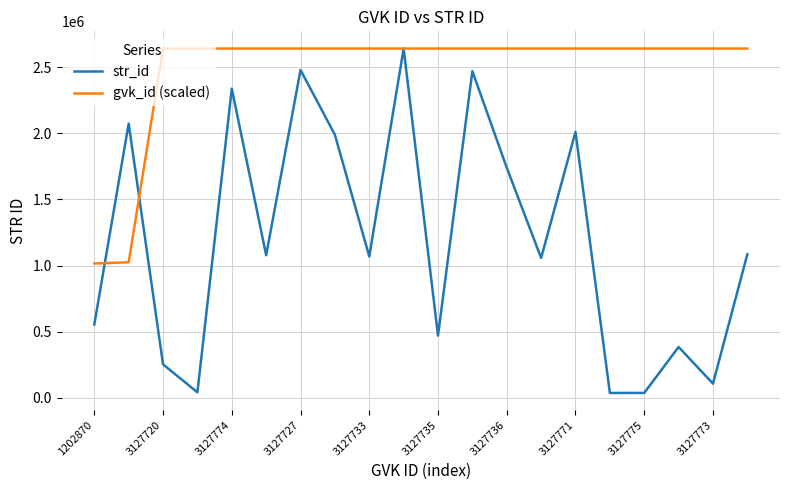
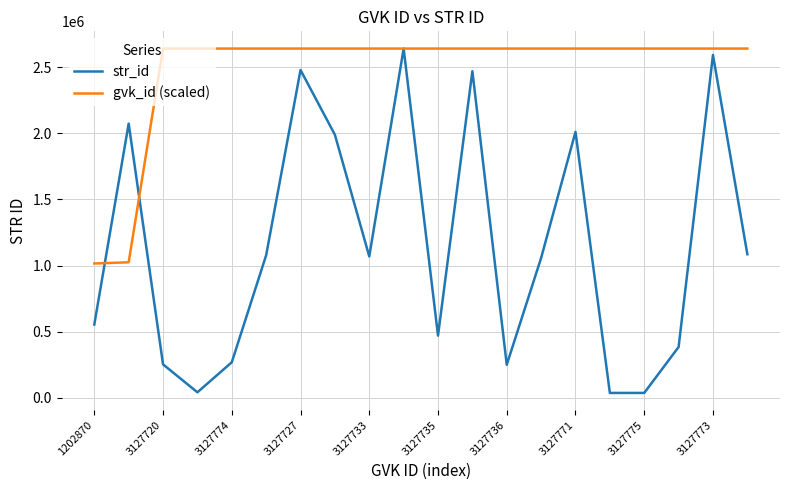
  {
    "str_id": {
      "1202870": 550000,
      "3127720": 250000,
-     "3127774": 2340000,
+     "3127774": 270000,
      "3127727": 2480000,
      "3127733": 1070000,
      "3127735": 470000,
-     "3127736": 1740000,
+     "3127736": 250000,
      "3127771": 2010000,
      "3127775": 40000,
-     "3127773": 110000
+     "3127773": 2590000
    },
    "gvk_id (scaled)": {
      "1202870": 1020000,
      "3127774": 2640000,
      "3127727": 2640000,
      "3127733": 2640000,
      "3127735": 2640000,
      "3127736": 2640000,
      "3127771": 2640000,
      "3127775": 2640000,
      "3127773": 2640000
    }
  }
